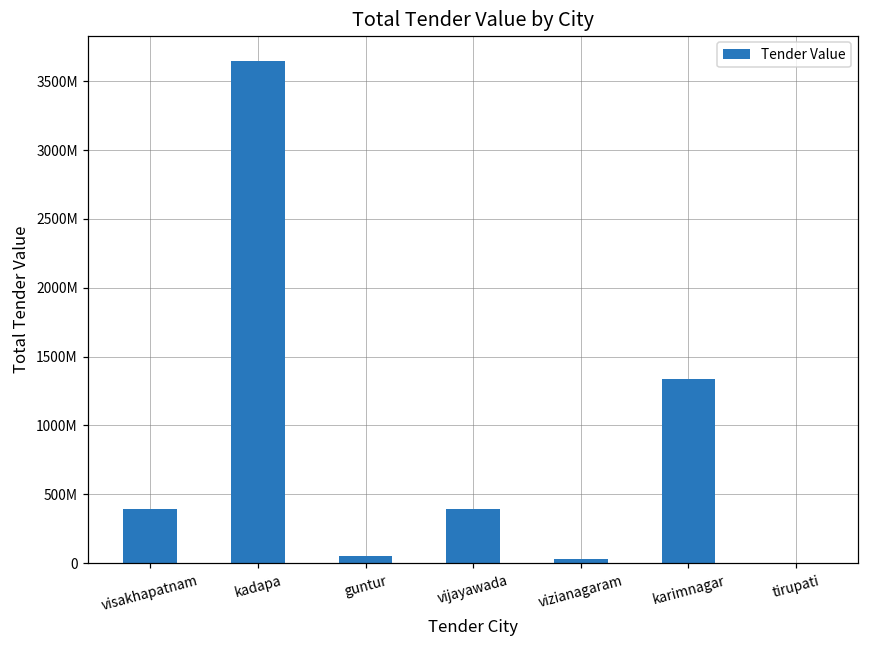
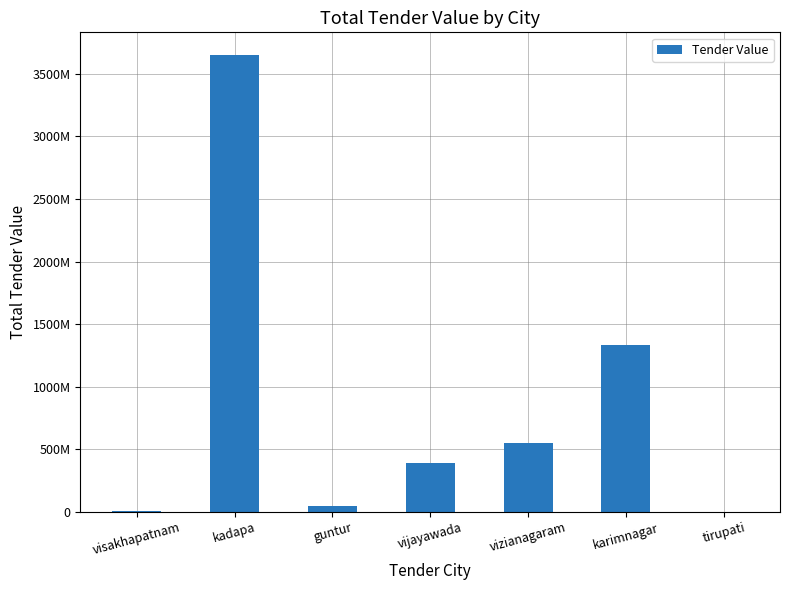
  {
-   "visakhapatnam": 390000000,
+   "visakhapatnam": 0,
    "kadapa": 3650000000,
    "guntur": 50000000,
    "vijayawada": 390000000,
-   "vizianagaram": 30000000,
+   "vizianagaram": 550000000,
    "karimnagar": 1340000000
  }
